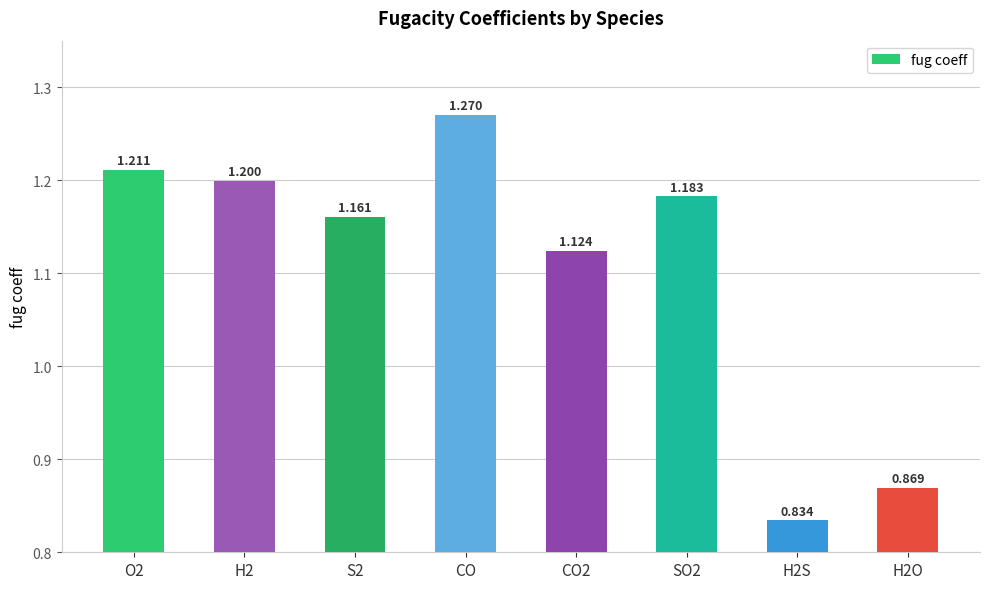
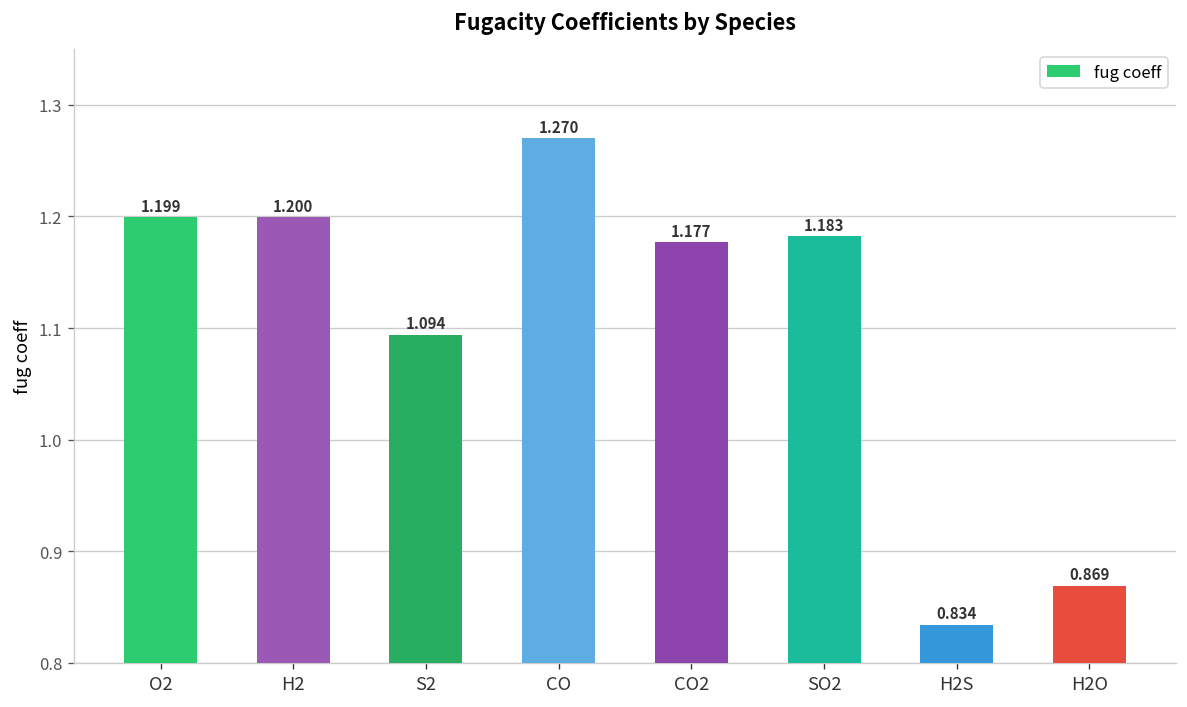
  {
-   "O2": 1.211,
+   "O2": 1.199,
    "H2": 1.200,
-   "S2": 1.161,
+   "S2": 1.094,
    "CO": 1.270,
-   "CO2": 1.124,
+   "CO2": 1.177,
    "SO2": 1.183,
    "H2S": 0.834,
    "H2O": 0.869
  }
